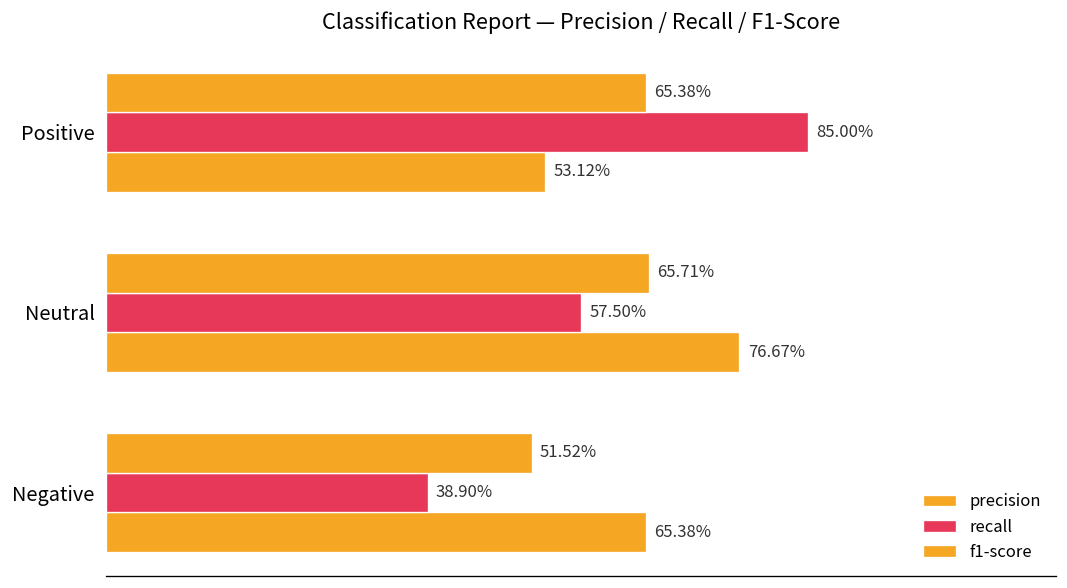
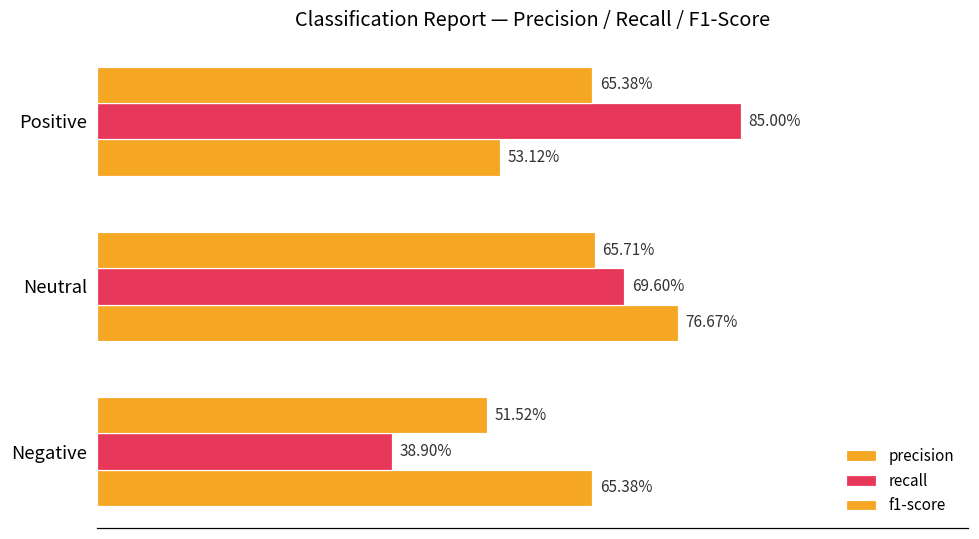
  {
    "recall": {
      "Positive": "85.00%",
-     "Neutral": "57.50%",
+     "Neutral": "69.60%",
      "Negative": "38.90%"
    }
  }
